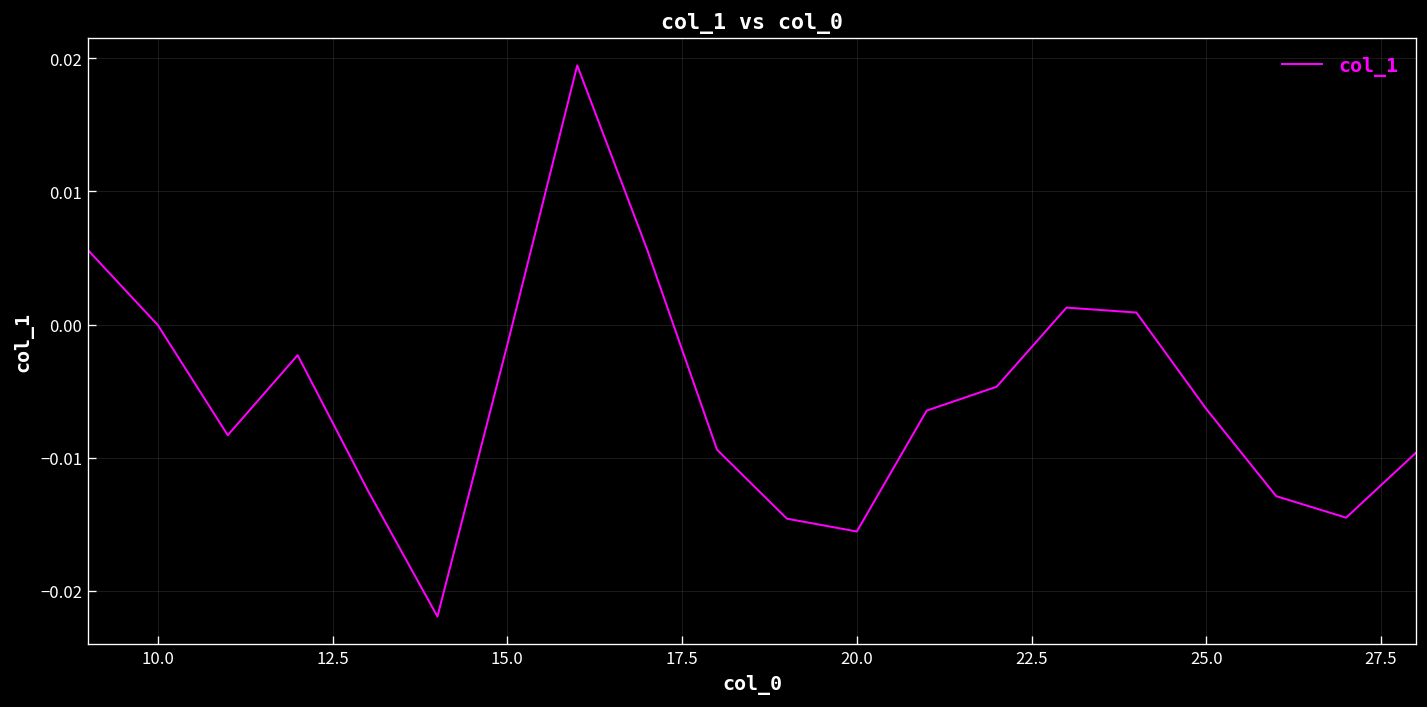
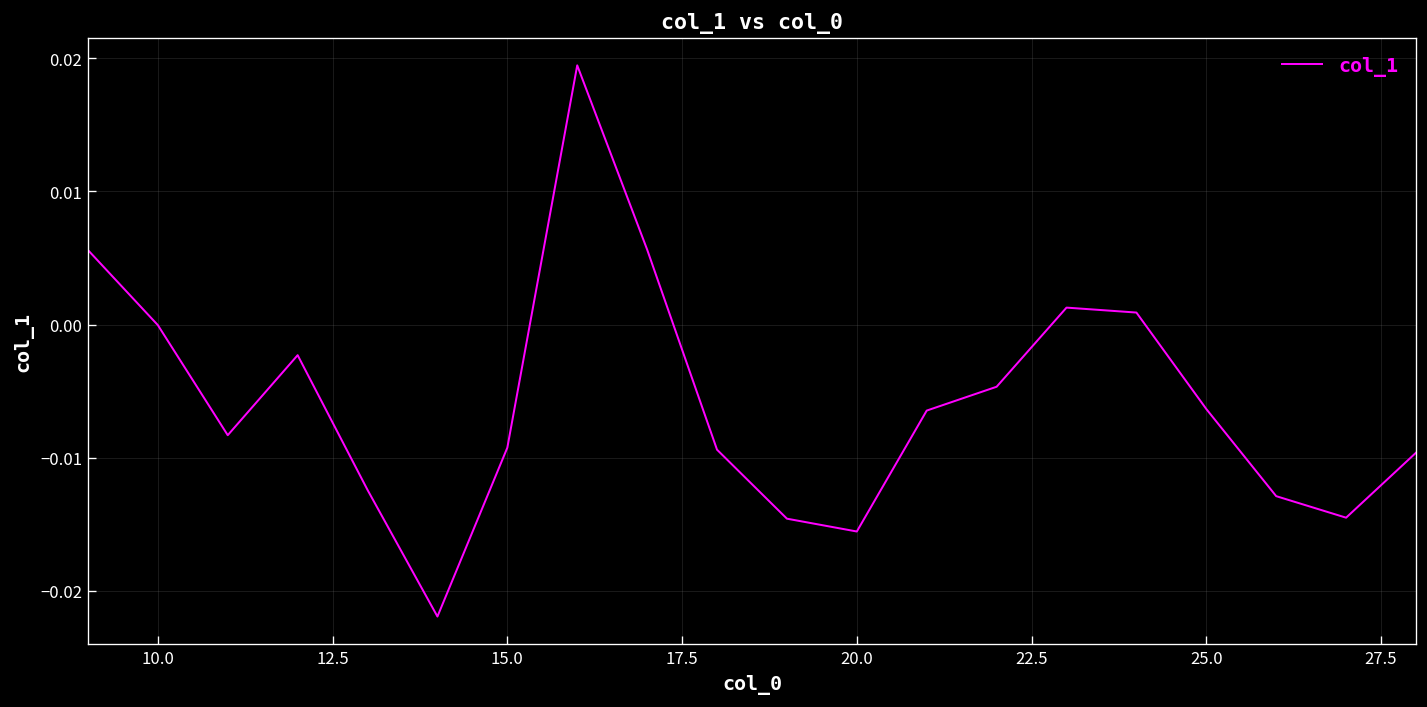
  {
    "10.0": 0.0000,
-   "15.0": -0.0015,
+   "15.0": -0.0093,
    "20.0": -0.0156,
    "25.0": -0.0064
  }
